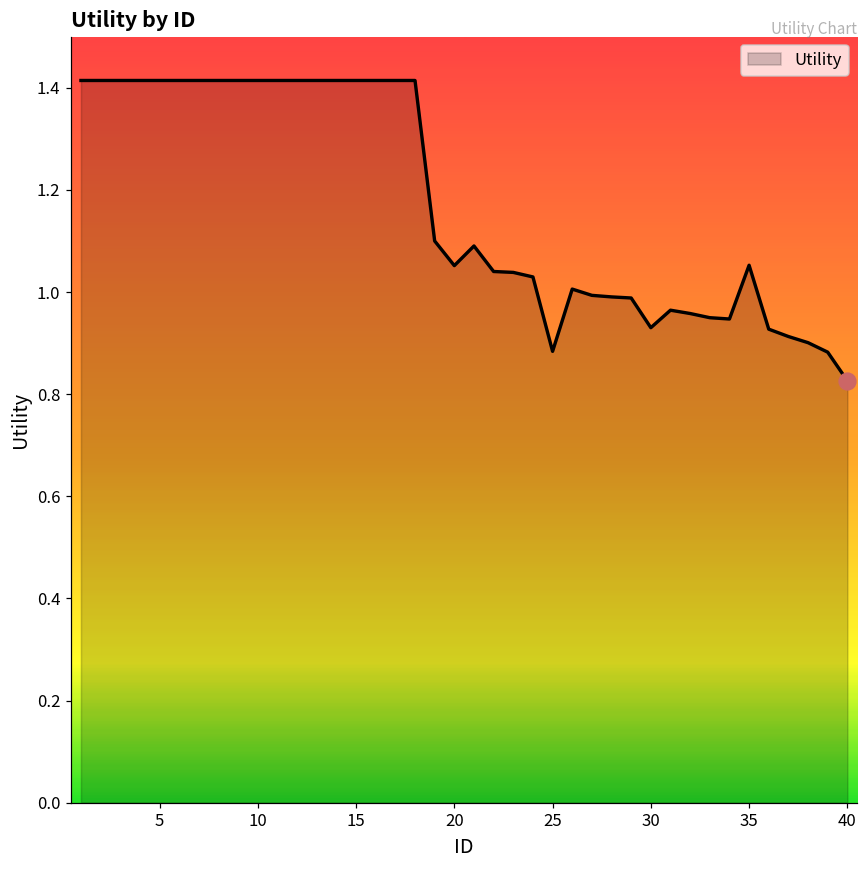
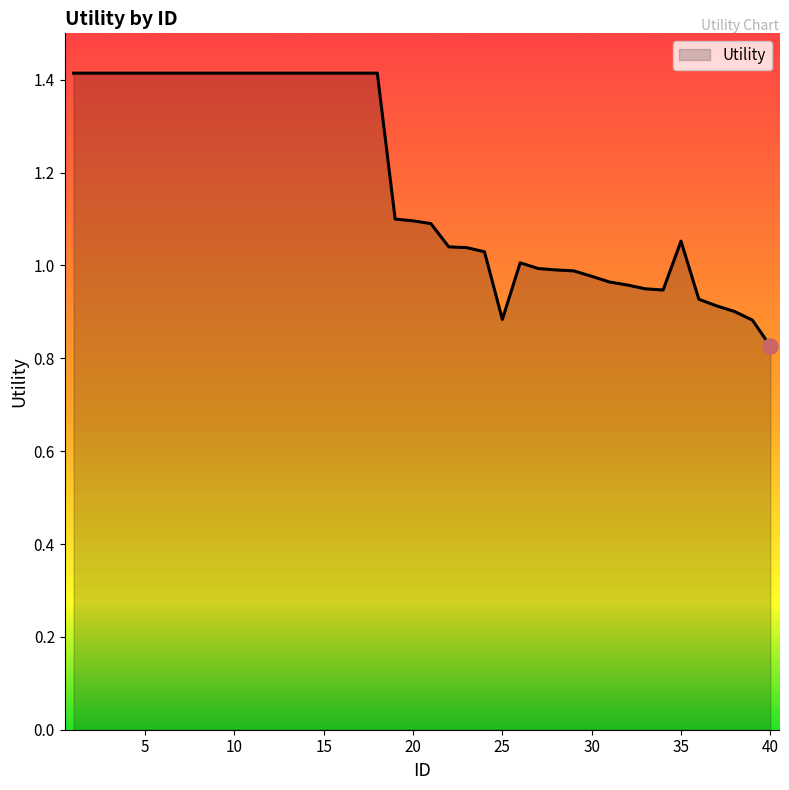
  {
    "Utility": {
      "5": 1.41,
      "10": 1.41,
      "15": 1.41,
-     "20": 1.05,
+     "20": 1.10,
      "25": 0.88,
-     "30": 0.93,
+     "30": 0.98,
      "35": 1.05
    }
  }
